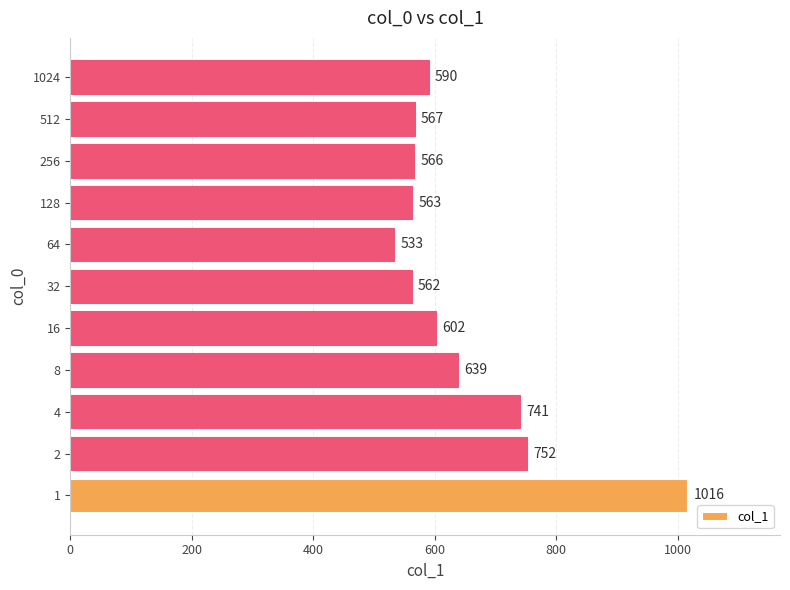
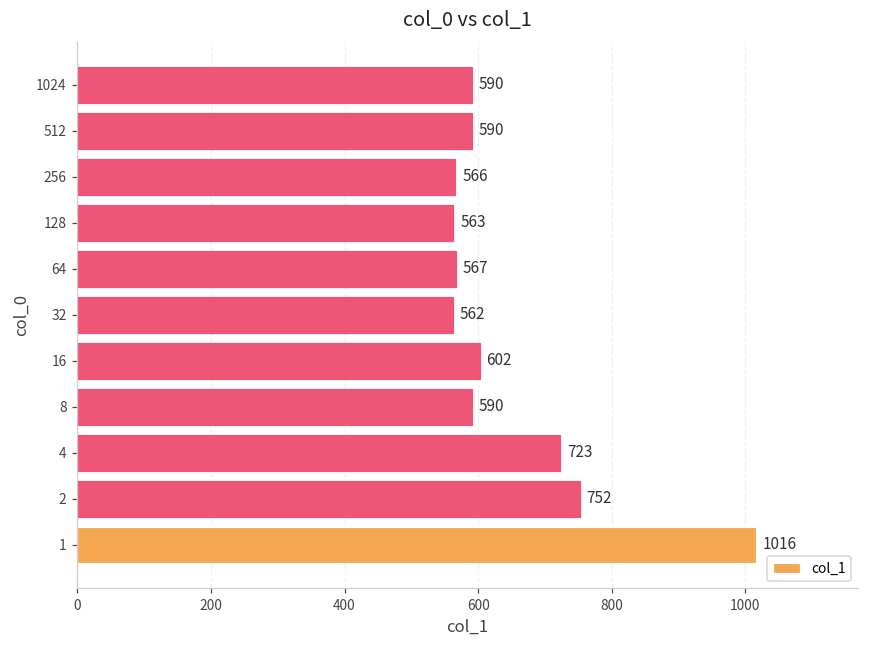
  {
    "1024": 590,
-   "512": 567,
+   "512": 590,
    "256": 566,
    "128": 563,
-   "64": 533,
+   "64": 567,
    "32": 562,
    "16": 602,
-   "8": 639,
-   "4": 741,
+   "8": 590,
+   "4": 723,
    "2": 752,
    "1": 1016
  }
